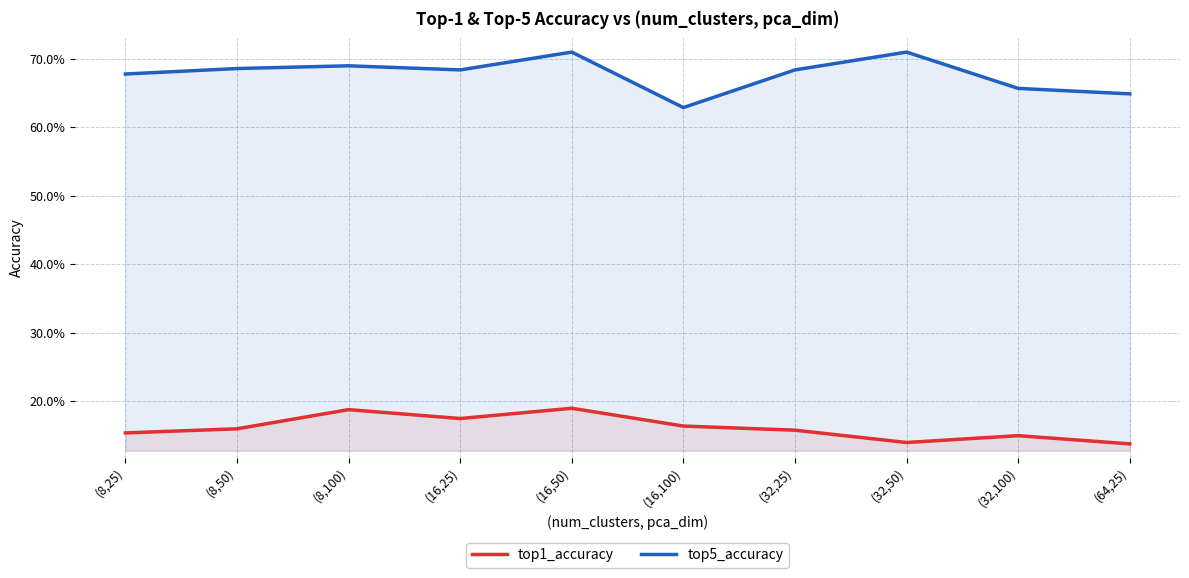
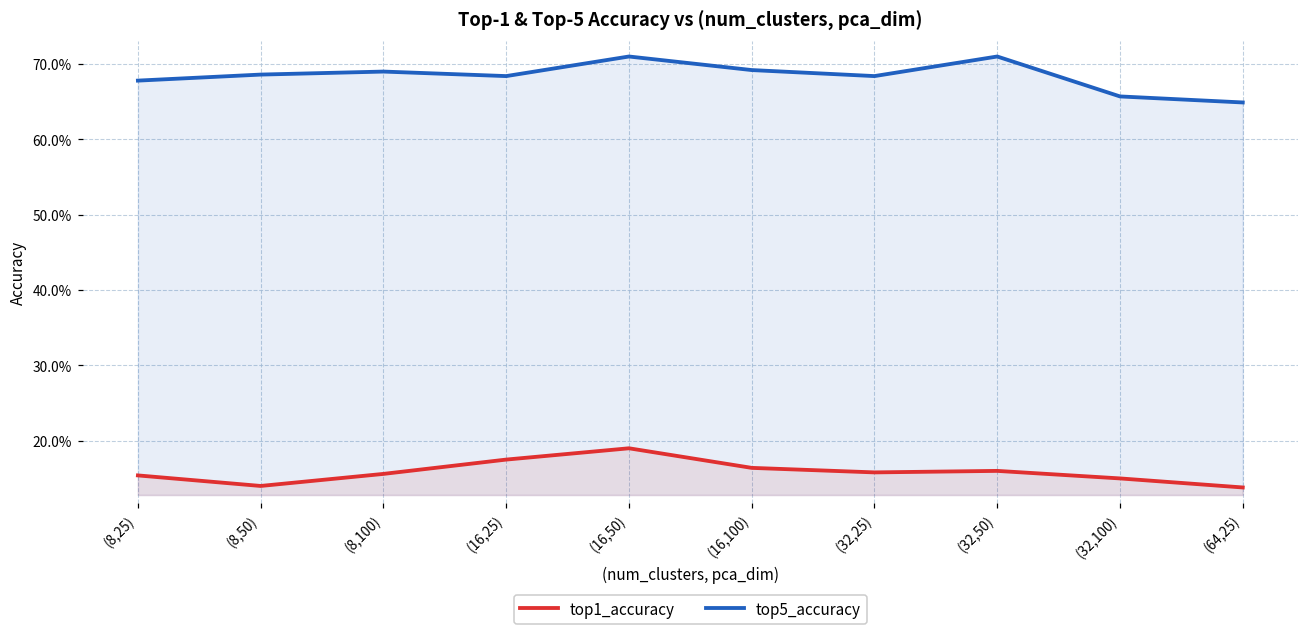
  {
    "top1_accuracy": {
      "(8,25)": "15%",
-     "(8,50)": "16%",
-     "(8,100)": "19%",
+     "(8,50)": "14%",
+     "(8,100)": "16%",
      "(16,25)": "18%",
      "(16,50)": "19%",
      "(16,100)": "16%",
      "(32,25)": "16%",
-     "(32,50)": "14%",
+     "(32,50)": "16%",
      "(32,100)": "15%",
      "(64,25)": "14%"
    },
    "top5_accuracy": {
      "(8,25)": "68%",
      "(8,50)": "69%",
      "(8,100)": "69%",
      "(16,25)": "68%",
      "(16,50)": "71%",
-     "(16,100)": "63%",
+     "(16,100)": "69%",
      "(32,25)": "68%",
      "(32,50)": "71%",
      "(32,100)": "66%",
      "(64,25)": "65%"
    }
  }
